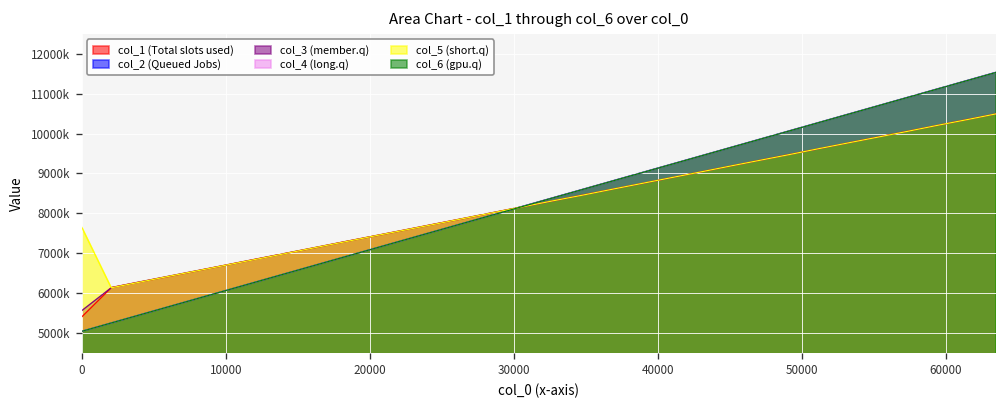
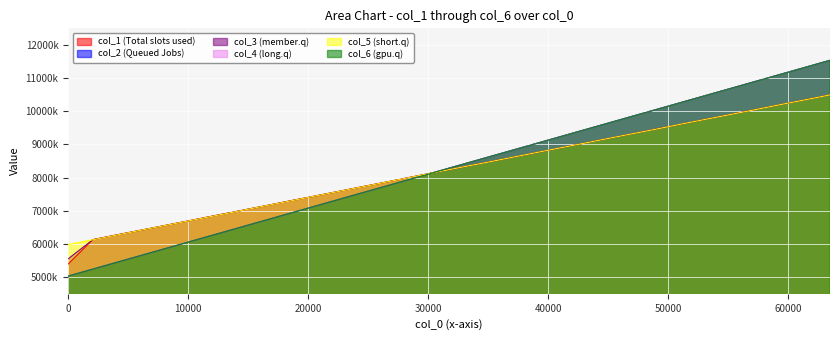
  {
    "col_1 (Total slots used)": {
      "0": 5400000
    },
    "col_6 (gpu.q)": {
      "0": 5000000
    },
    "col_3 (member.q)": {
      "0": 5600000
    },
    "col_5 (short.q)": {
-     "0": 7600000
+     "0": 6000000
    }
  }
